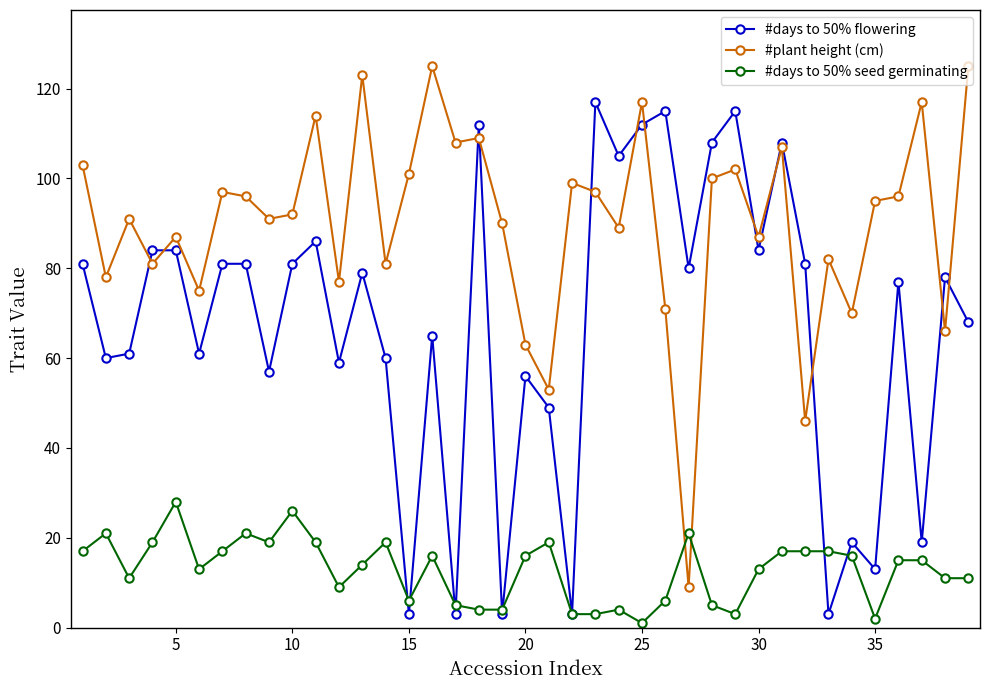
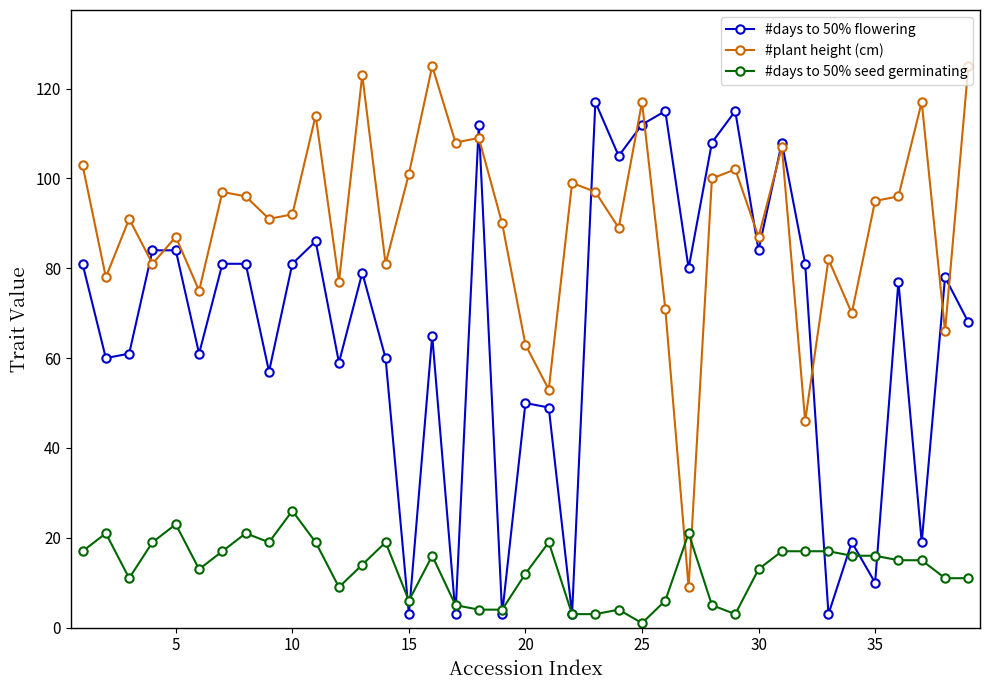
  {
    "#days to 50% flowering": {
      "5": 84,
      "10": 81,
      "15": 3,
-     "20": 56,
+     "20": 50,
      "25": 112,
      "30": 84,
-     "35": 13
+     "35": 10
    },
    "#plant height (cm)": {
      "5": 87,
      "10": 92,
      "15": 101,
      "20": 63,
      "25": 117,
      "30": 87,
      "35": 95
    },
    "#days to 50% seed germinating": {
-     "5": 28,
+     "5": 23,
      "10": 26,
      "15": 6,
-     "20": 16,
+     "20": 12,
      "25": 1,
      "30": 13,
-     "35": 2
+     "35": 16
    }
  }
